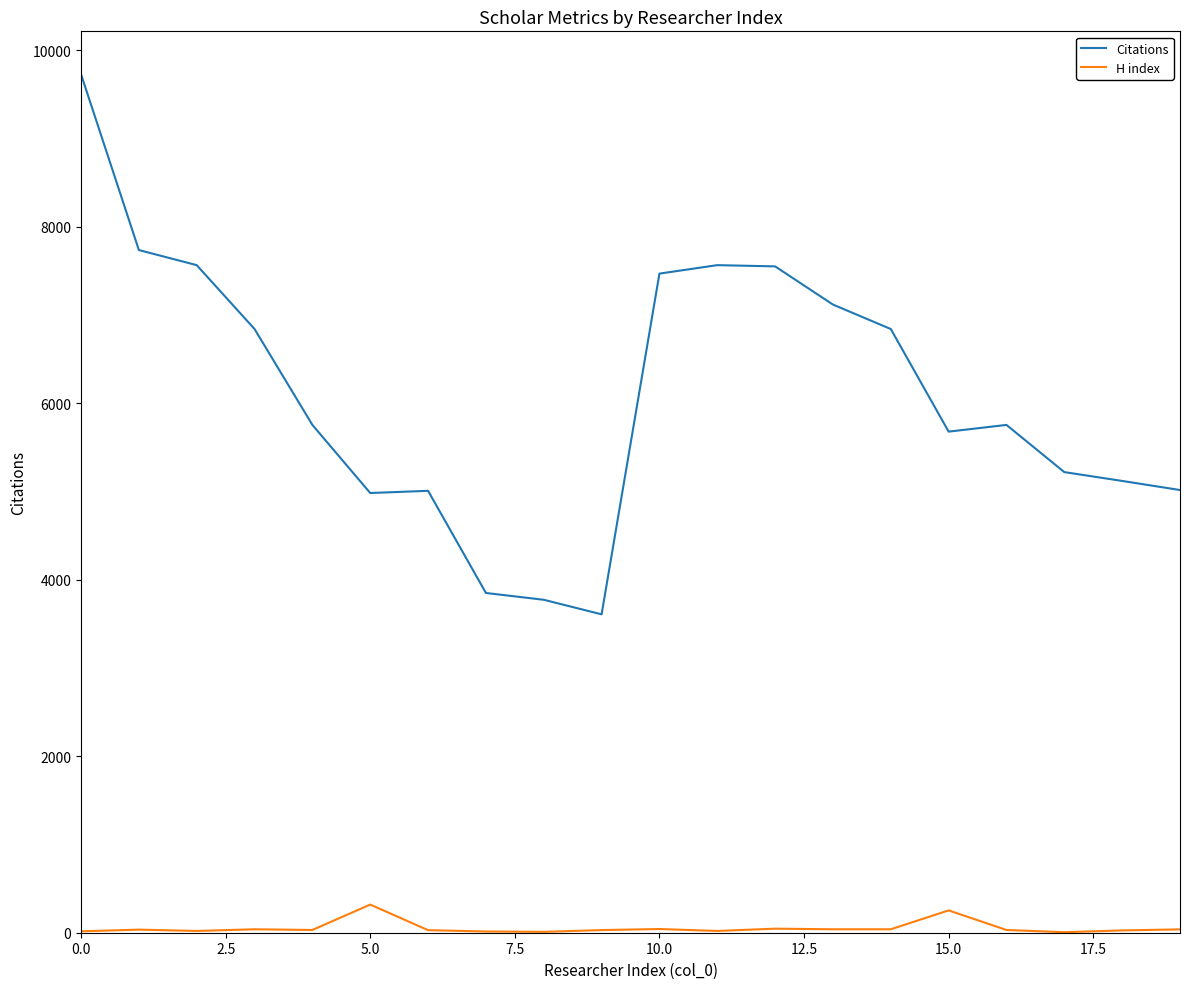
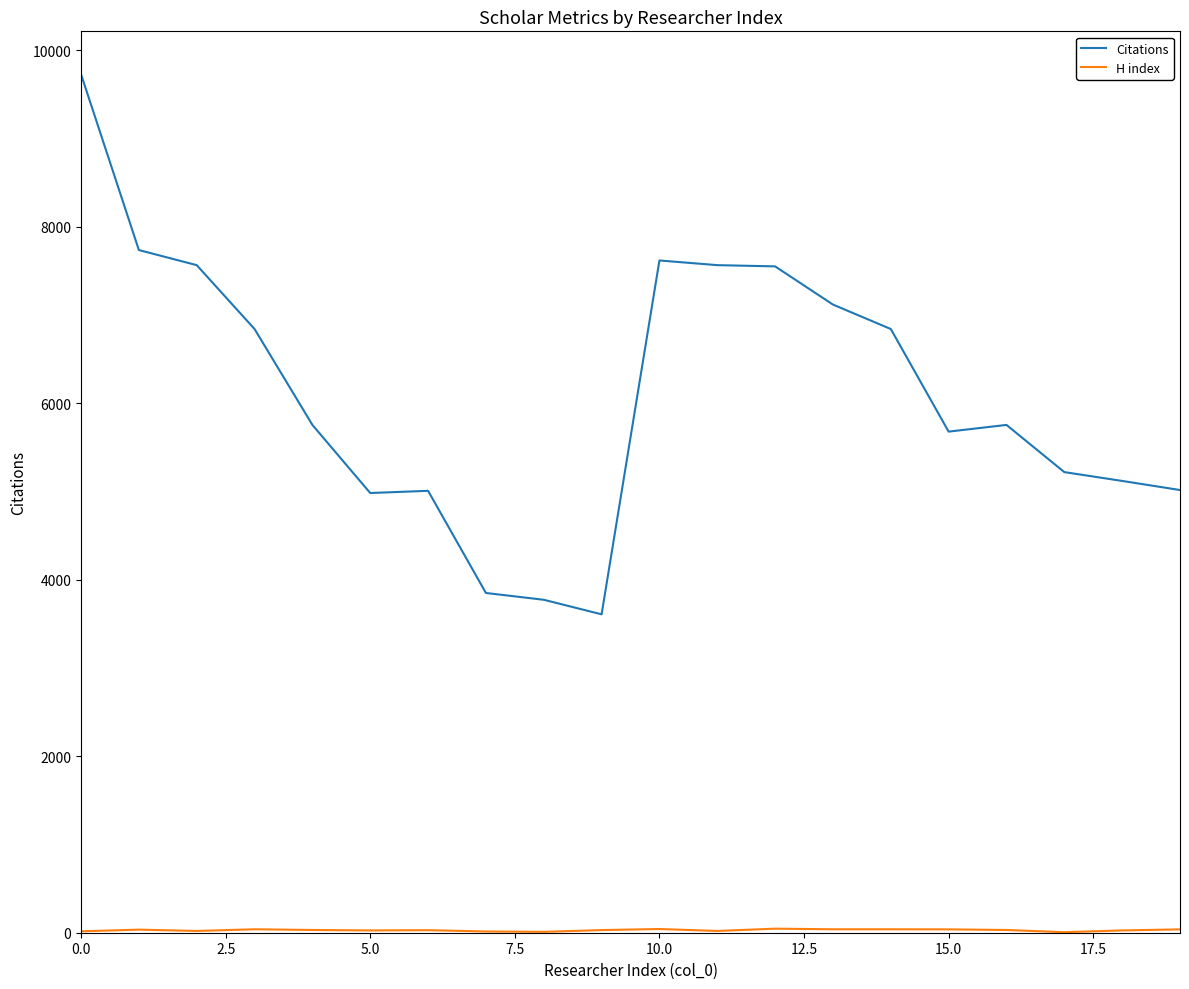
  {
    "Citations": {
      "0.0": 9700,
      "5.0": 5000,
-     "10.0": 7500,
+     "10.0": 7600,
      "15.0": 5700
    },
    "H index": {
      "0.0": 0,
-     "5.0": 300,
+     "5.0": 0,
      "10.0": 0,
-     "15.0": 300
+     "15.0": 0
    }
  }
